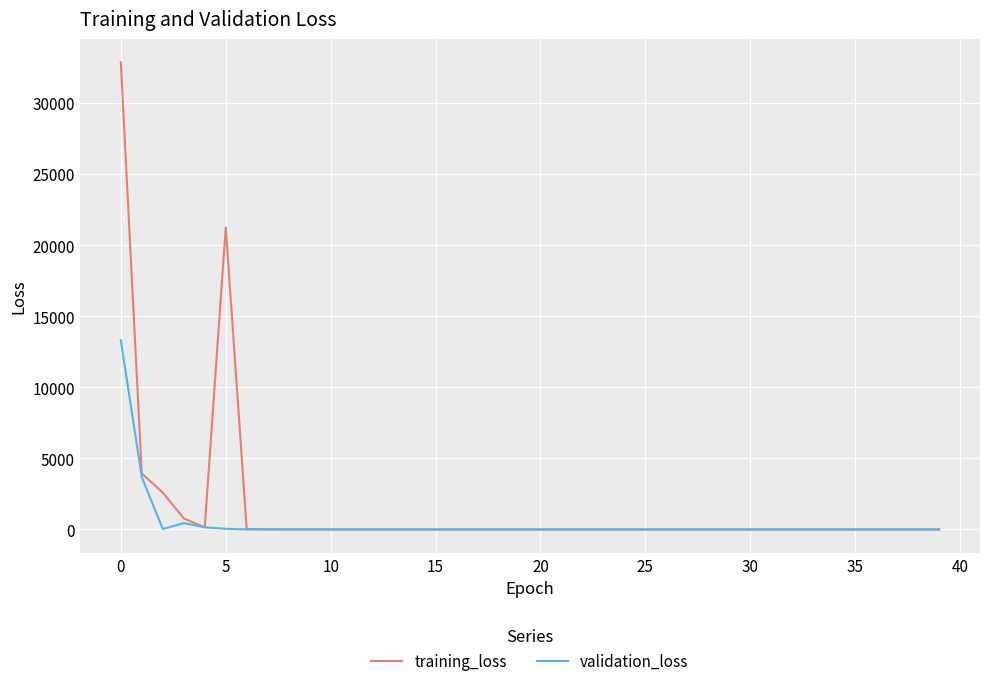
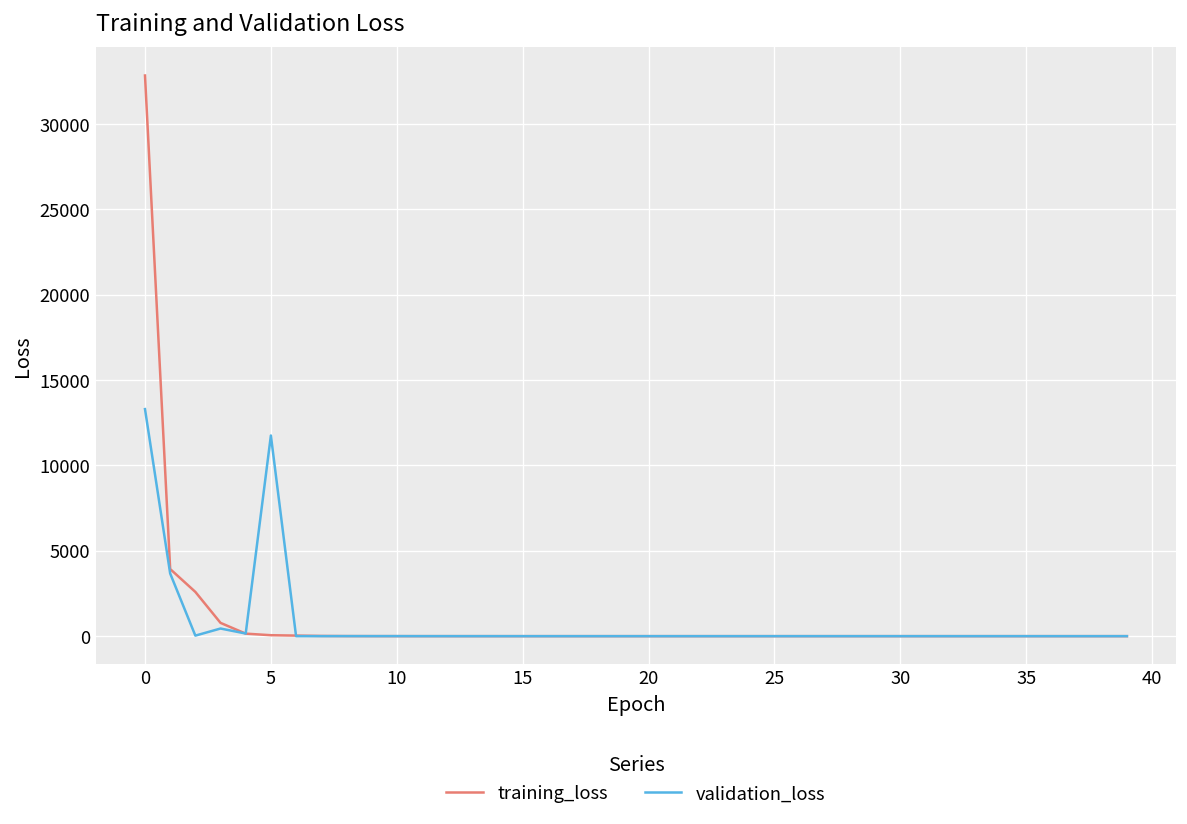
  {
    "training_loss": {
      "0": 32800,
-     "5": 21200
+     "5": 100
    },
    "validation_loss": {
      "0": 13300,
-     "5": 0
+     "5": 11800
    }
  }
